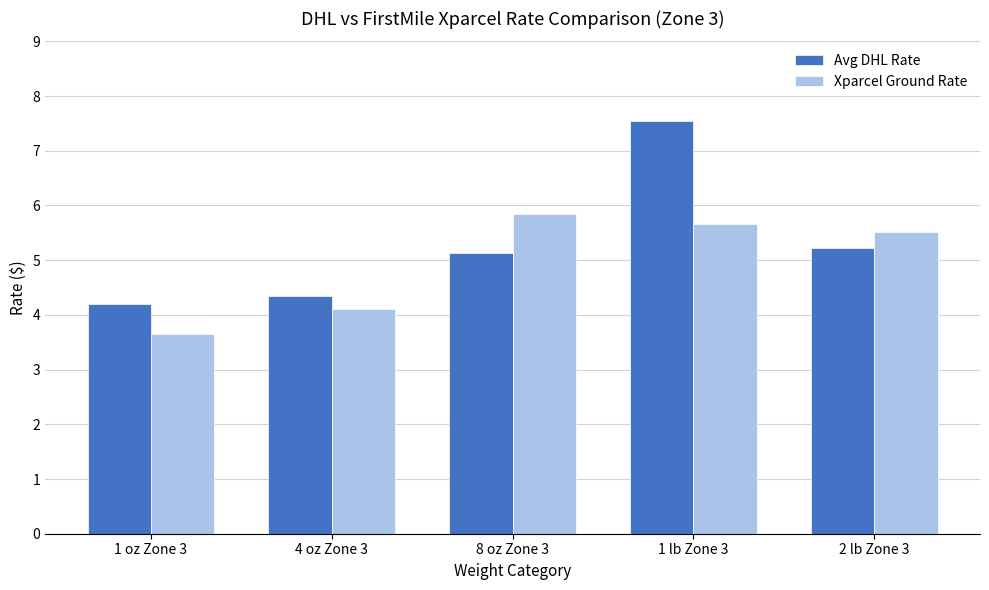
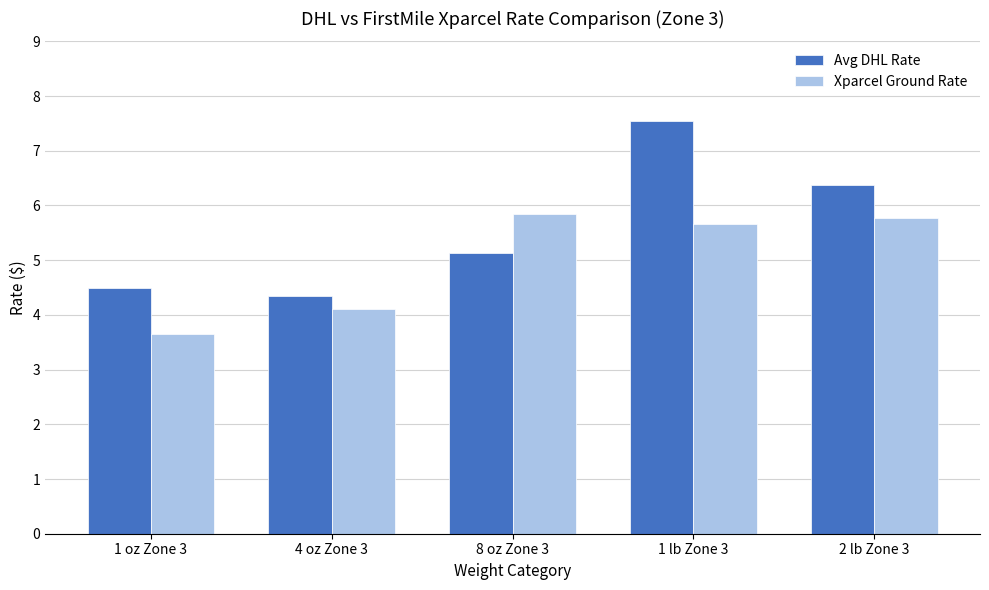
  {
    "Avg DHL Rate": {
-     "1 oz Zone 3": 4.2,
+     "1 oz Zone 3": 4.5,
      "4 oz Zone 3": 4.3,
      "8 oz Zone 3": 5.1,
      "1 lb Zone 3": 7.5,
-     "2 lb Zone 3": 5.2
+     "2 lb Zone 3": 6.4
    },
    "Xparcel Ground Rate": {
      "1 oz Zone 3": 3.7,
      "4 oz Zone 3": 4.1,
      "8 oz Zone 3": 5.9,
      "1 lb Zone 3": 5.7,
-     "2 lb Zone 3": 5.5
+     "2 lb Zone 3": 5.8
    }
  }
